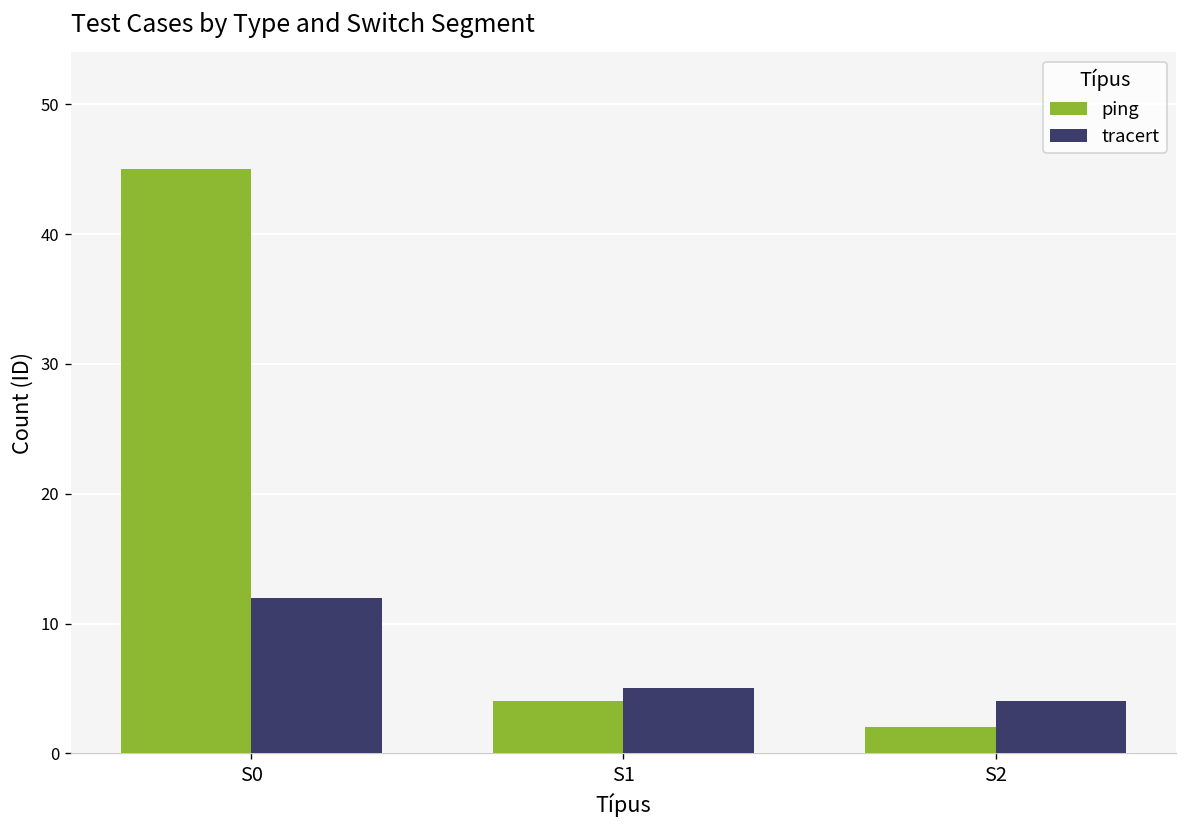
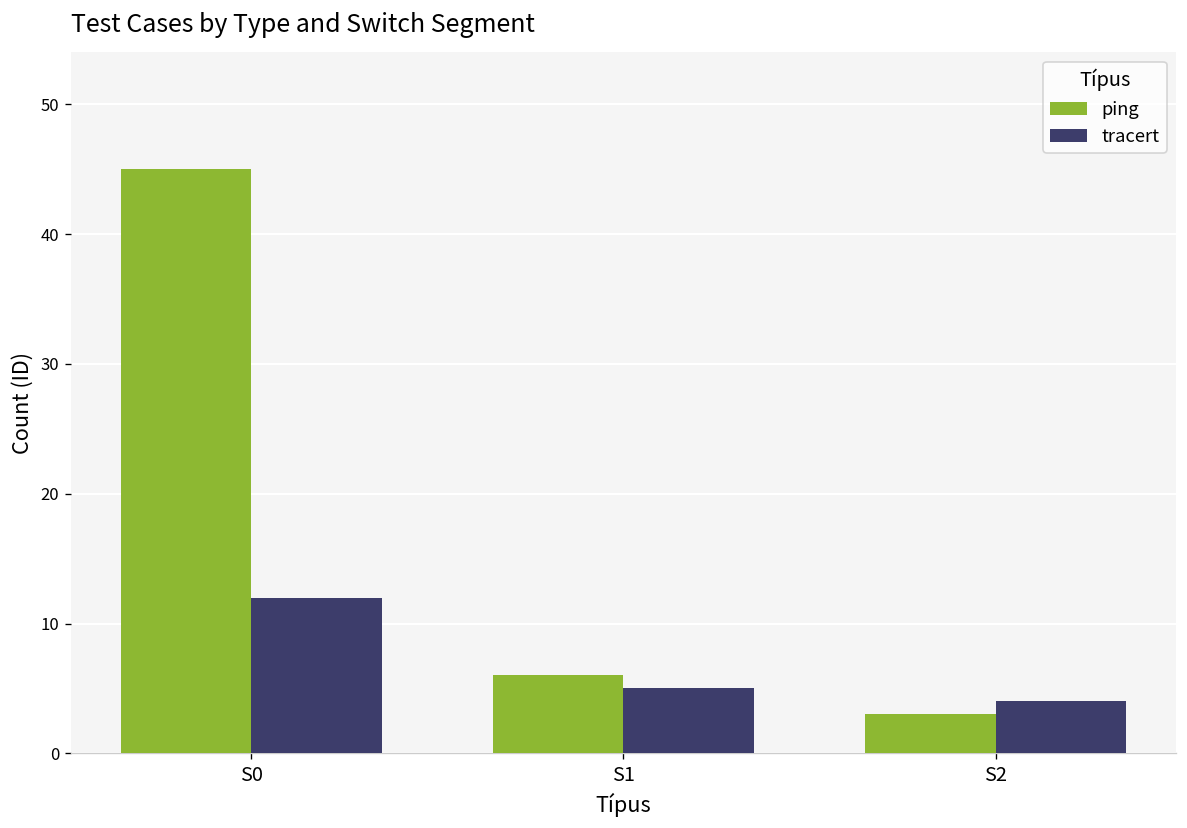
  {
    "ping": {
      "S0": 45,
-     "S1": 4,
-     "S2": 2
+     "S1": 6,
+     "S2": 3
    },
    "tracert": {
      "S0": 12,
      "S1": 5,
      "S2": 4
    }
  }
